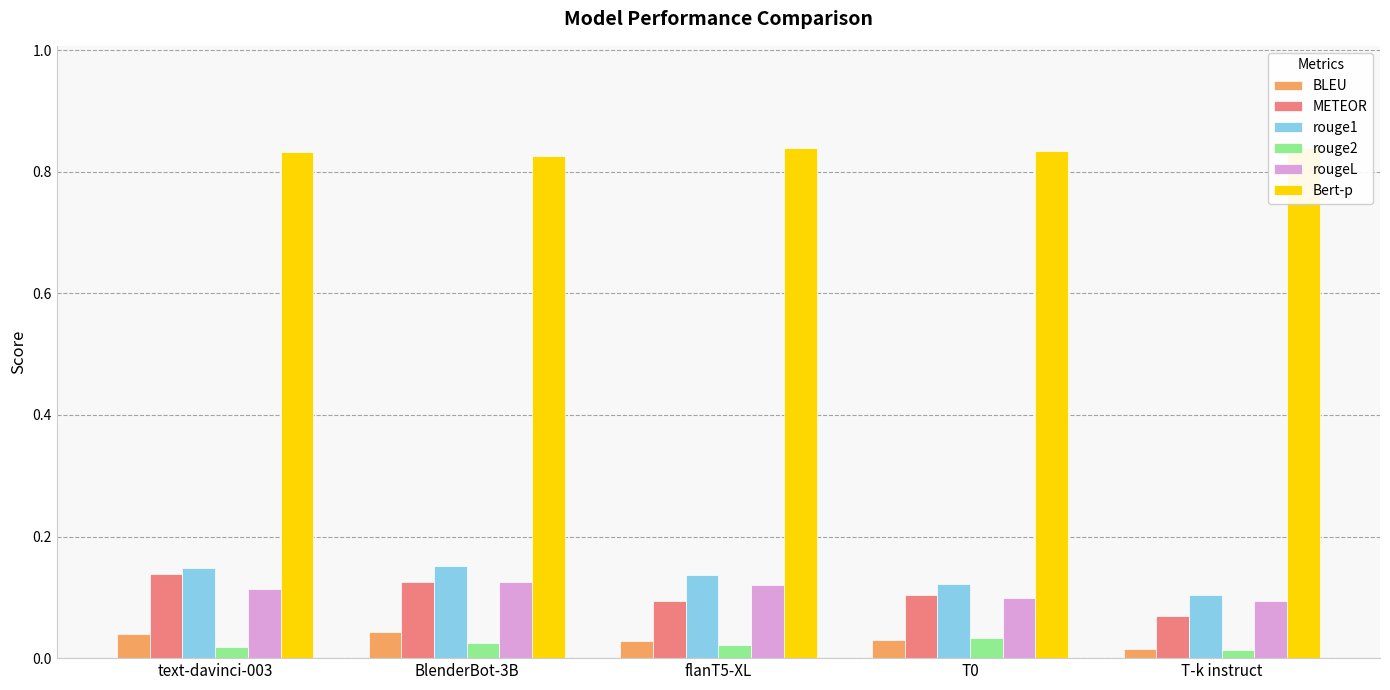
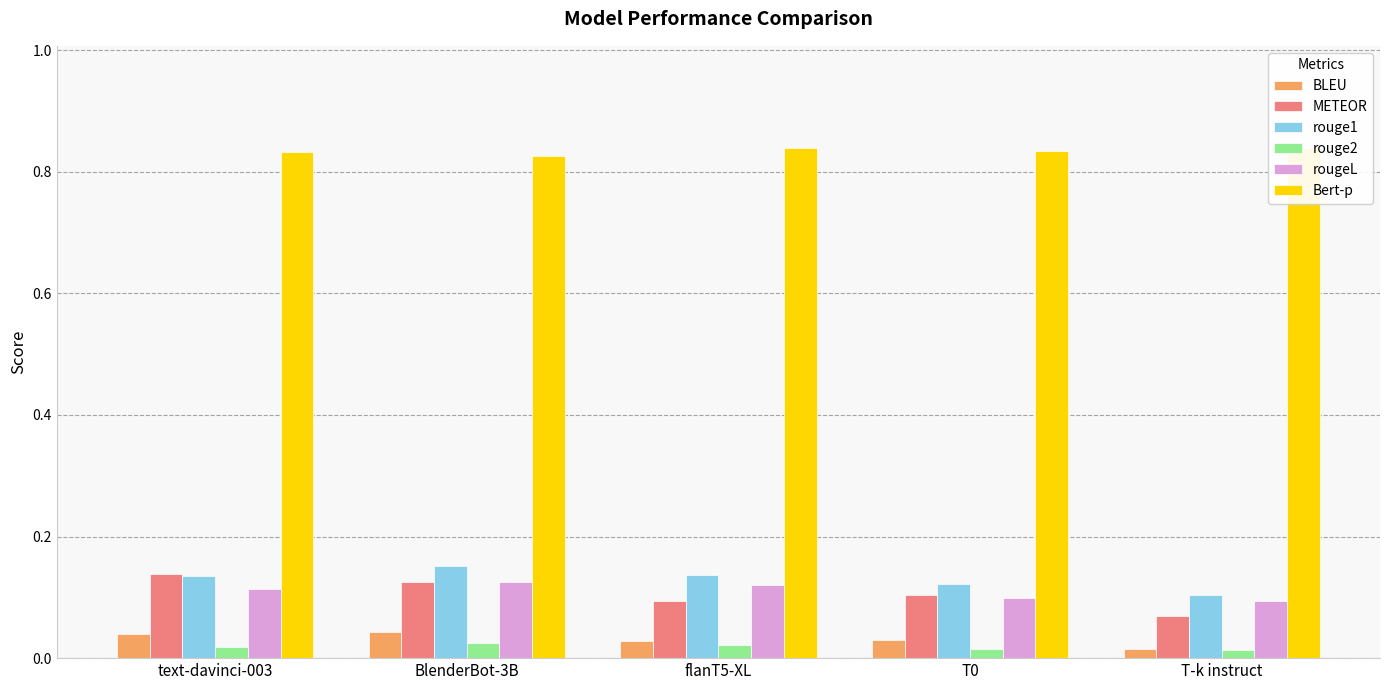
  {
    "rouge1": {
-     "text-davinci-003": 0.15,
+     "text-davinci-003": 0.14,
      "BlenderBot-3B": 0.15,
      "flanT5-XL": 0.14,
      "T0": 0.12,
      "T-k instruct": 0.10
    },
    "rouge2": {
      "text-davinci-003": 0.02,
      "BlenderBot-3B": 0.02,
      "flanT5-XL": 0.02,
-     "T0": 0.03,
+     "T0": 0.01,
      "T-k instruct": 0.01
    },
    "rougeL": {
      "text-davinci-003": 0.11,
      "BlenderBot-3B": 0.13,
      "flanT5-XL": 0.12,
      "T0": 0.10,
      "T-k instruct": 0.09
    },
    "Bert-p": {
      "text-davinci-003": 0.83,
      "BlenderBot-3B": 0.83,
      "flanT5-XL": 0.84,
      "T0": 0.83
    }
  }
